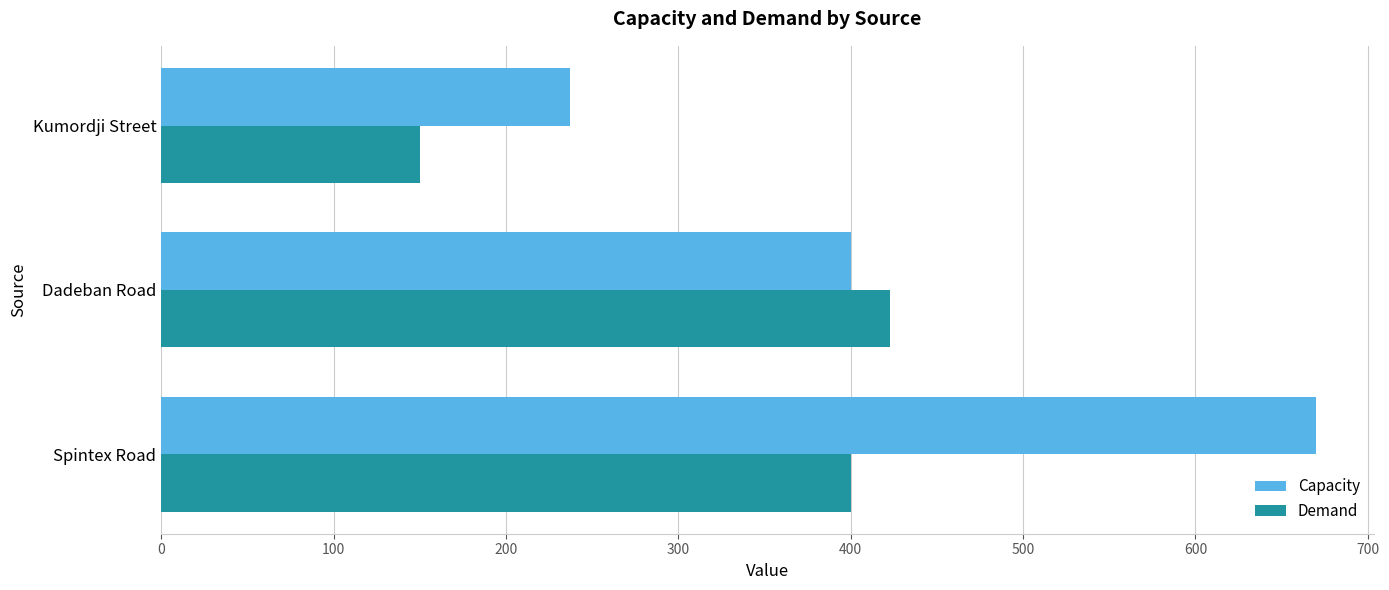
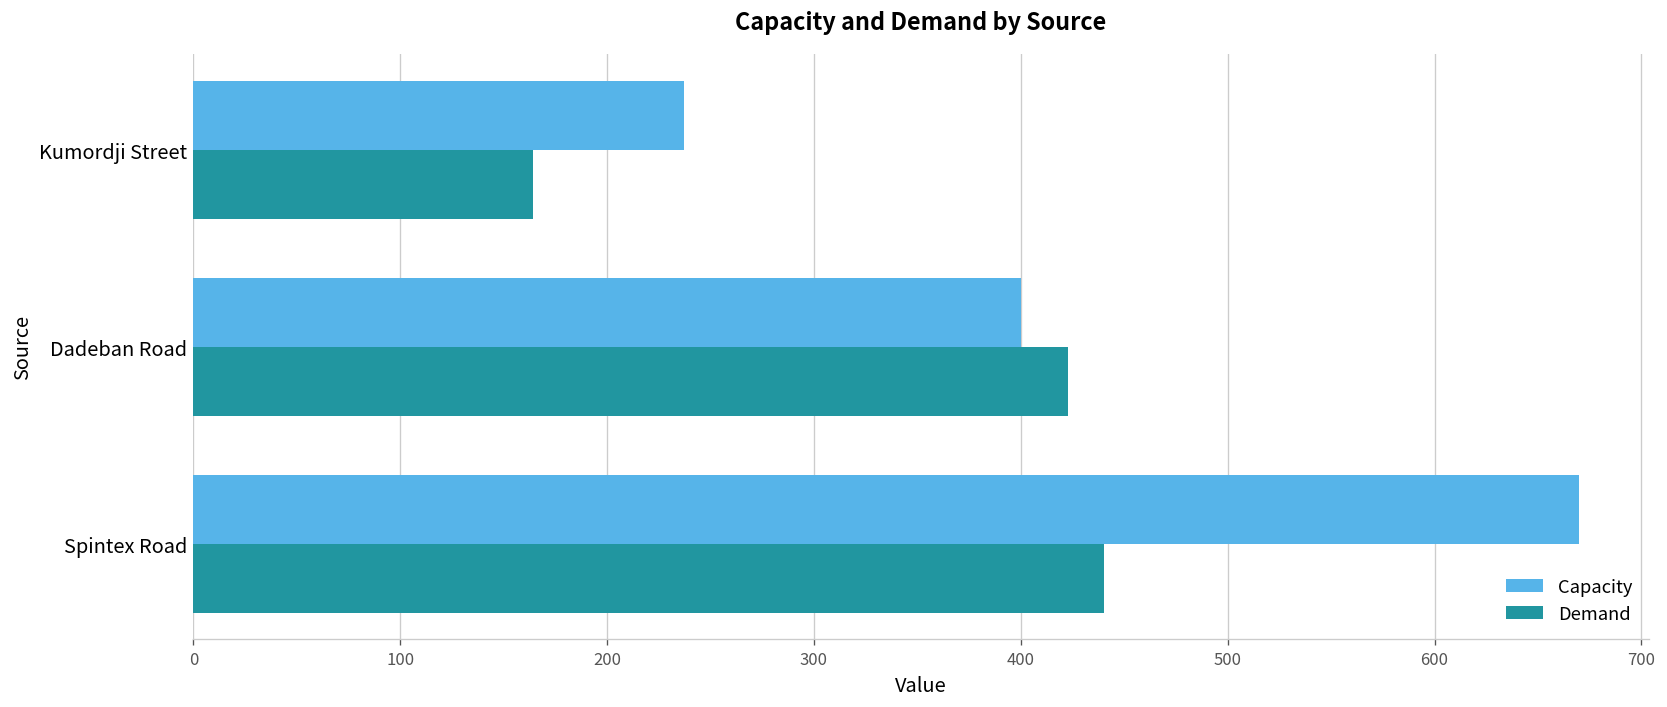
  {
    "Capacity": {
      "Kumordji Street": 237,
      "Dadeban Road": 400,
      "Spintex Road": 670
    },
    "Demand": {
-     "Kumordji Street": 150,
+     "Kumordji Street": 164,
      "Dadeban Road": 423,
-     "Spintex Road": 400
+     "Spintex Road": 440
    }
  }
